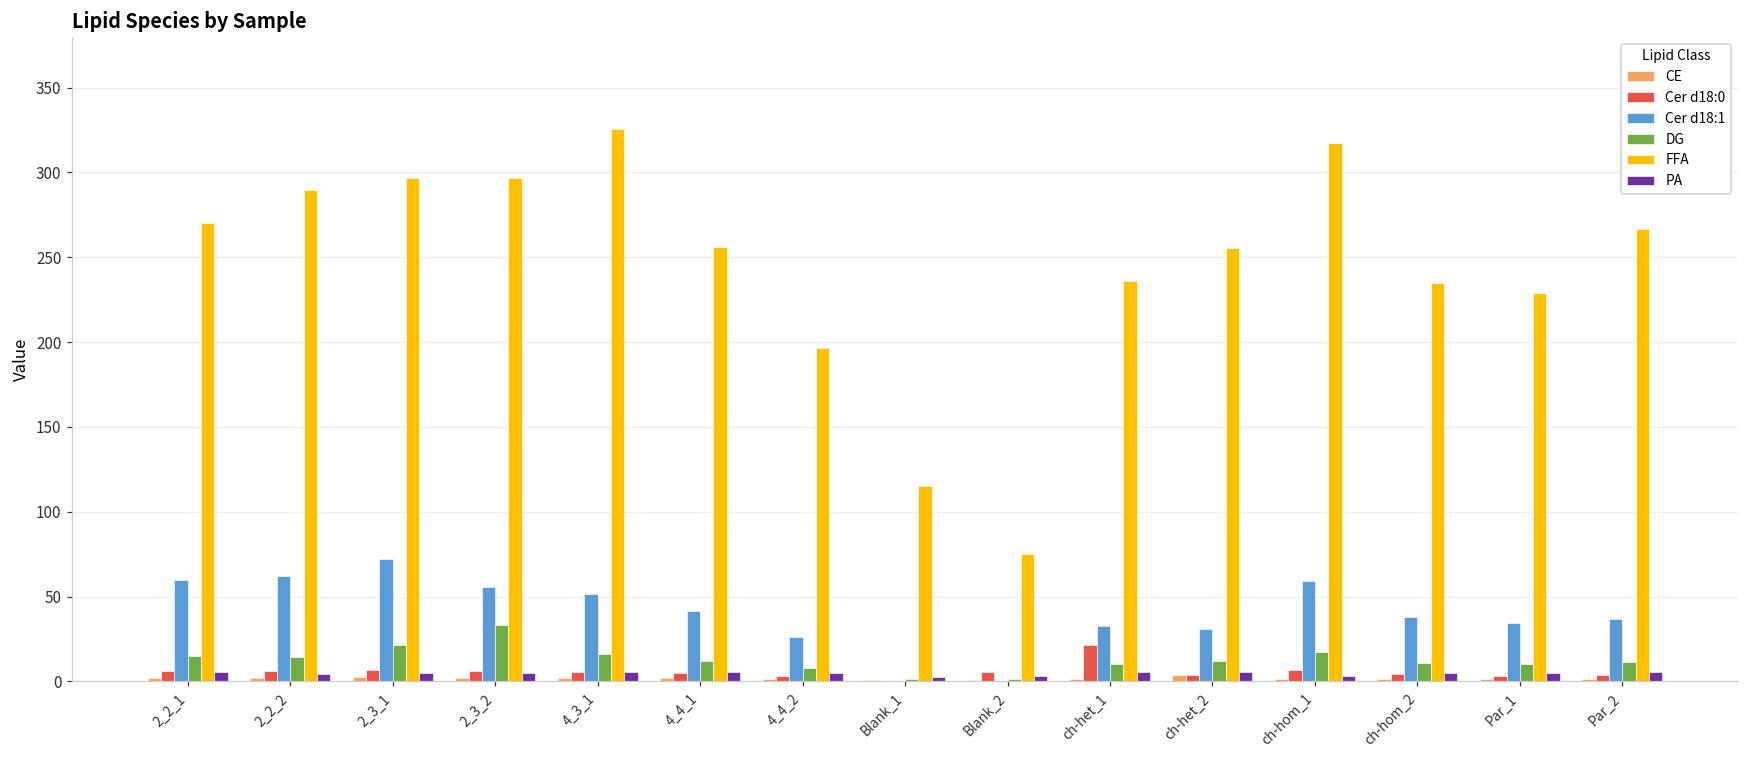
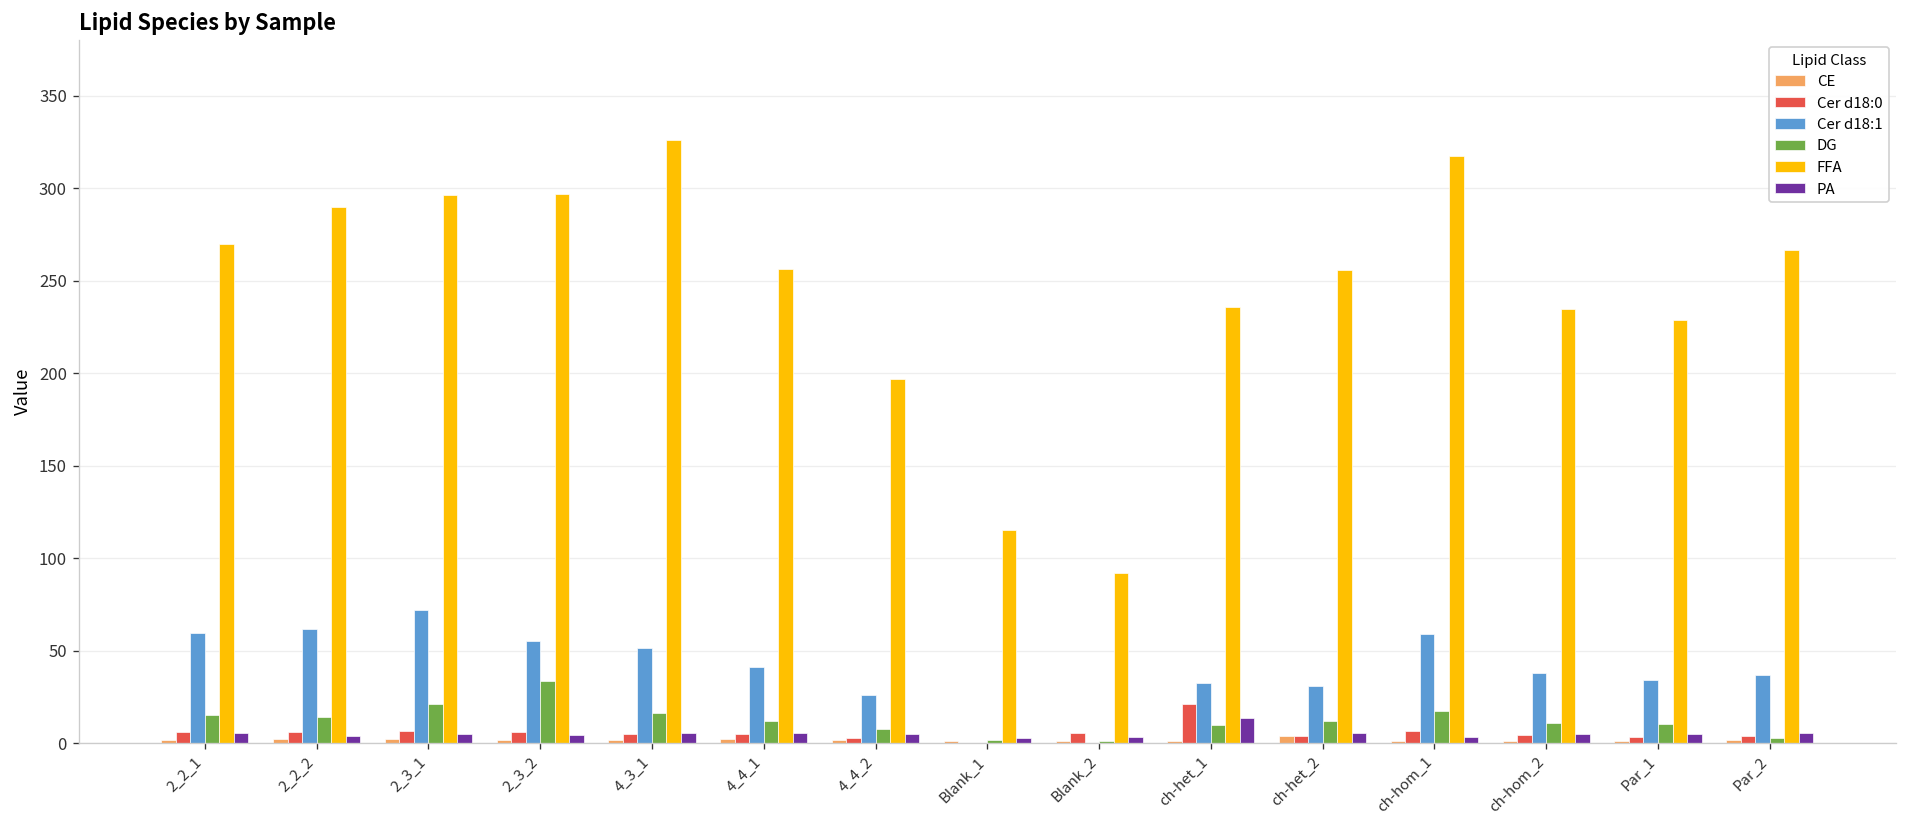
  {
    "CE": {
      "2_2_1": 2,
      "2_2_2": 2,
      "2_3_1": 2,
      "2_3_2": 2,
      "4_3_1": 2,
      "4_4_1": 2,
      "4_4_2": 2,
      "ch-het_2": 4,
      "Par_2": 2
    },
    "Cer d18:0": {
      "2_2_1": 6,
      "2_2_2": 6,
      "2_3_1": 7,
      "2_3_2": 6,
      "4_3_1": 5,
      "4_4_1": 5,
      "4_4_2": 3,
      "Blank_2": 6,
      "ch-het_1": 21,
      "ch-het_2": 4,
      "ch-hom_1": 7,
      "ch-hom_2": 4,
      "Par_1": 3,
      "Par_2": 4
    },
    "Cer d18:1": {
      "2_2_1": 60,
      "2_2_2": 62,
      "2_3_1": 72,
      "2_3_2": 56,
      "4_3_1": 52,
      "4_4_1": 41,
      "4_4_2": 26,
      "ch-het_1": 33,
      "ch-het_2": 31,
      "ch-hom_1": 59,
      "ch-hom_2": 38,
      "Par_1": 34,
      "Par_2": 37
    },
    "DG": {
      "2_2_1": 15,
      "2_2_2": 14,
      "2_3_1": 21,
      "2_3_2": 34,
      "4_3_1": 16,
      "4_4_1": 12,
      "4_4_2": 8,
      "Blank_1": 2,
      "ch-het_1": 10,
      "ch-het_2": 12,
      "ch-hom_1": 17,
      "ch-hom_2": 11,
      "Par_1": 11,
-     "Par_2": 12
+     "Par_2": 3
    },
    "FFA": {
      "2_2_1": 270,
      "2_2_2": 290,
      "2_3_1": 297,
      "2_3_2": 297,
      "4_3_1": 326,
      "4_4_1": 256,
      "4_4_2": 197,
      "Blank_1": 115,
-     "Blank_2": 75,
+     "Blank_2": 92,
      "ch-het_1": 236,
      "ch-het_2": 256,
      "ch-hom_1": 317,
      "ch-hom_2": 235,
      "Par_1": 229,
      "Par_2": 267
    },
    "PA": {
      "2_2_1": 6,
      "2_2_2": 4,
      "2_3_1": 5,
      "2_3_2": 5,
      "4_3_1": 6,
      "4_4_1": 5,
      "4_4_2": 5,
      "Blank_1": 3,
      "Blank_2": 3,
-     "ch-het_1": 5,
+     "ch-het_1": 14,
      "ch-het_2": 5,
      "ch-hom_1": 4,
      "ch-hom_2": 5,
      "Par_1": 5,
      "Par_2": 6
    }
  }
